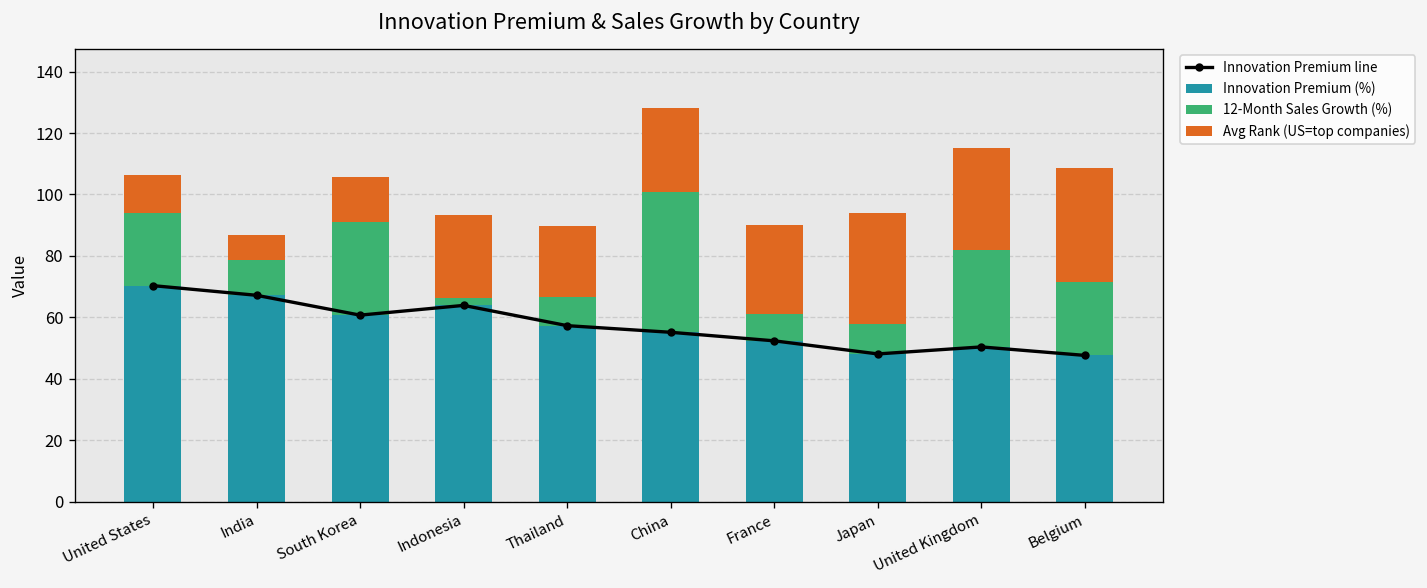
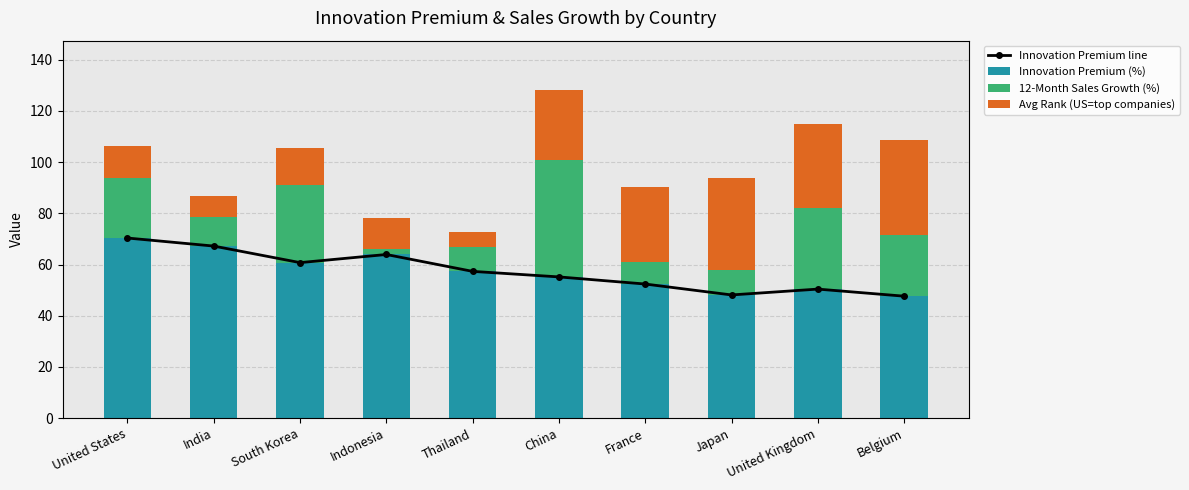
  {
    "Innovation Premium (%)": {
      "United States": 70,
      "India": 67,
      "South Korea": 61,
      "Indonesia": 64,
      "Thailand": 57,
      "China": 55,
      "France": 52,
      "Japan": 48,
      "United Kingdom": 50,
      "Belgium": 48
    },
    "Innovation Premium line": {
      "United States": 70,
      "India": 67,
      "South Korea": 61,
      "Indonesia": 64,
      "Thailand": 57,
      "China": 55,
      "France": 52,
      "Japan": 48,
      "United Kingdom": 50,
      "Belgium": 48
    },
    "12-Month Sales Growth (%)": {
      "United States": 24,
      "India": 11,
      "South Korea": 30,
      "Indonesia": 2,
      "Thailand": 9,
      "China": 46,
      "France": 9,
      "Japan": 10,
      "United Kingdom": 32,
      "Belgium": 24
    },
    "Avg Rank (US=top companies)": {
      "United States": 13,
      "India": 8,
      "South Korea": 15,
-     "Indonesia": 27,
-     "Thailand": 23,
+     "Indonesia": 12,
+     "Thailand": 6,
      "China": 28,
      "France": 29,
      "Japan": 36,
      "United Kingdom": 33,
      "Belgium": 37
    }
  }
